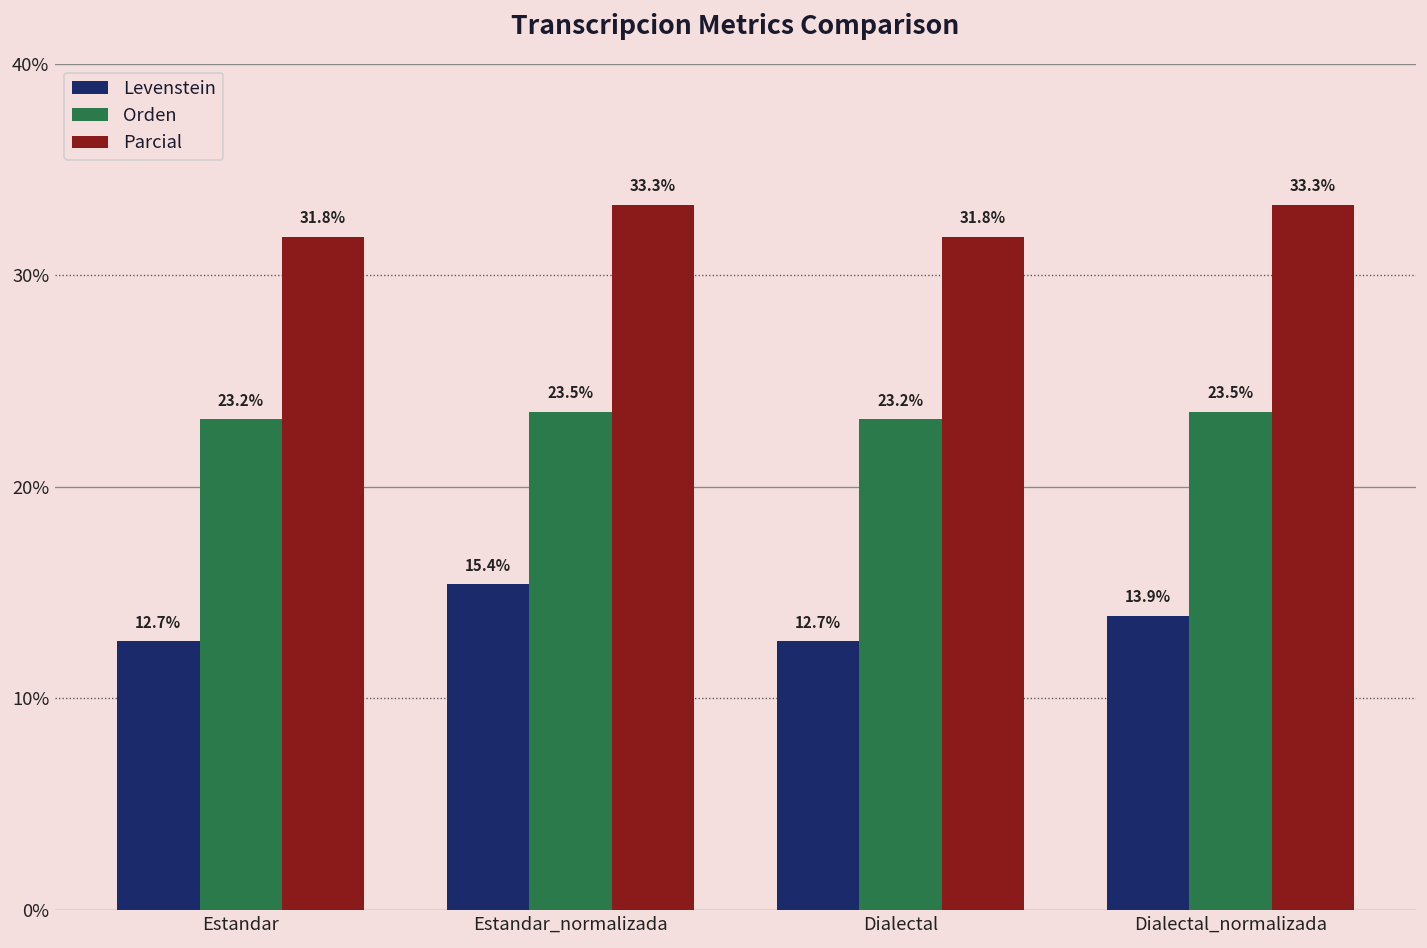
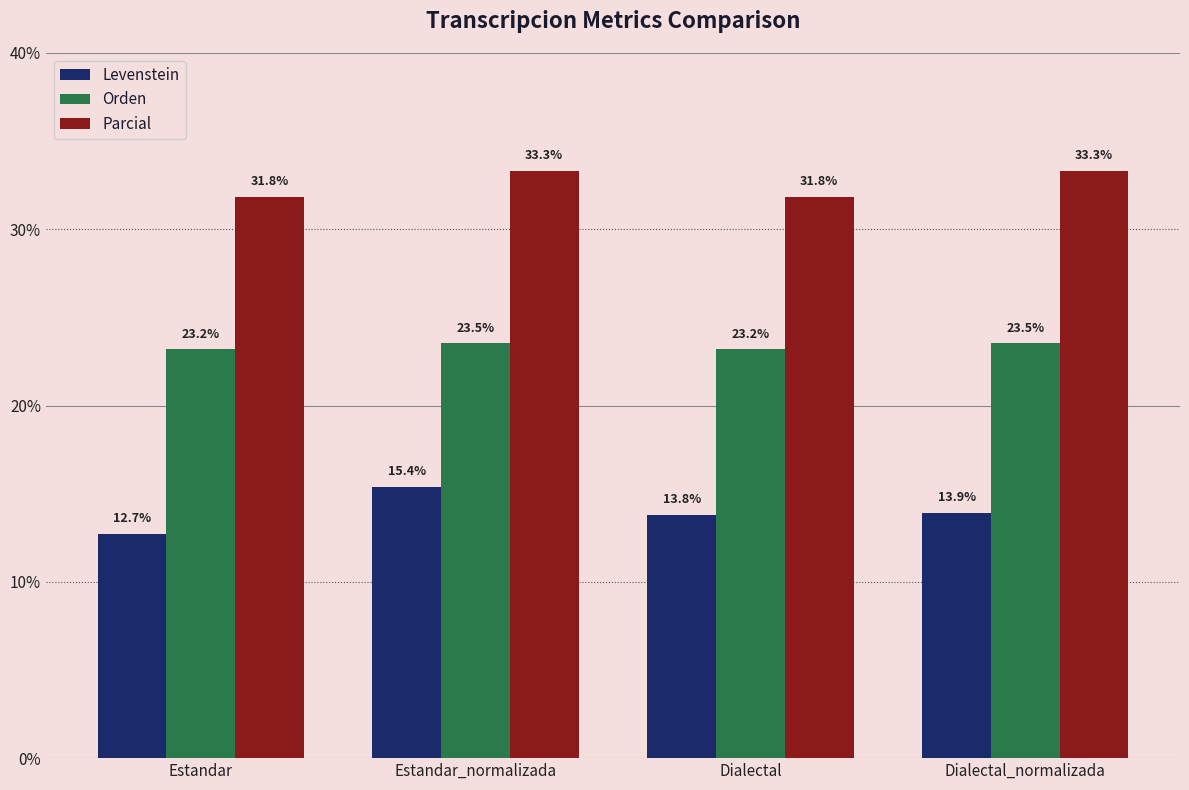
  {
    "Levenstein": {
      "Estandar": "12.7%",
      "Estandar_normalizada": "15.4%",
-     "Dialectal": "12.7%",
+     "Dialectal": "13.8%",
      "Dialectal_normalizada": "13.9%"
    },
    "Orden": {
      "Estandar": "23.2%",
      "Estandar_normalizada": "23.5%",
      "Dialectal": "23.2%",
      "Dialectal_normalizada": "23.5%"
    },
    "Parcial": {
      "Estandar": "31.8%",
      "Estandar_normalizada": "33.3%",
      "Dialectal": "31.8%",
      "Dialectal_normalizada": "33.3%"
    }
  }
